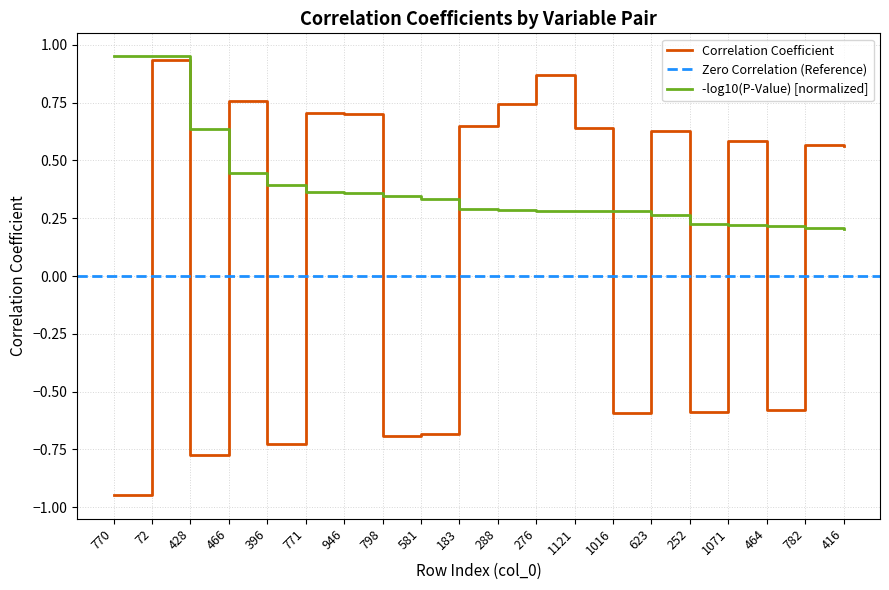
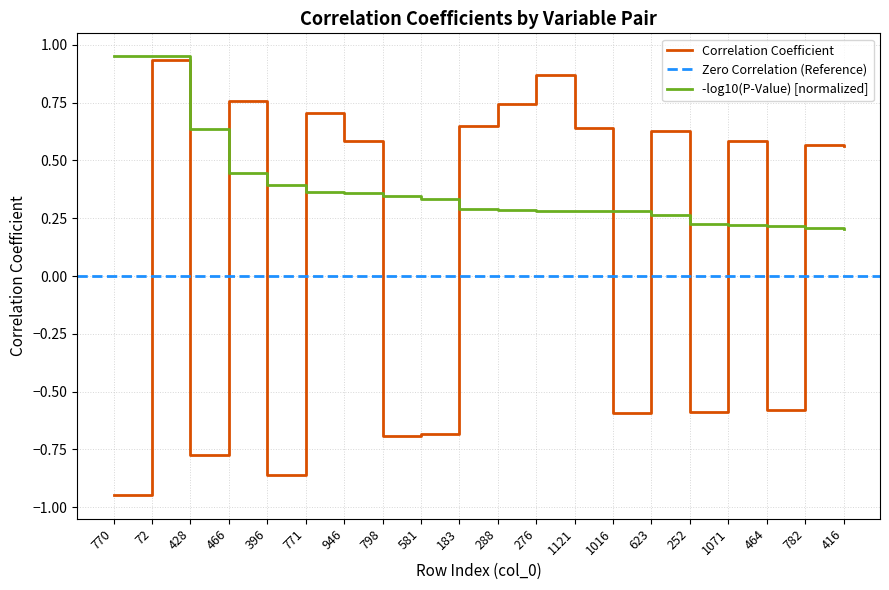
  {
    "Correlation Coefficient": {
      "770": -0.95,
      "72": 0.94,
      "428": -0.78,
      "466": 0.76,
-     "396": -0.73,
+     "396": -0.86,
      "771": 0.71,
-     "946": 0.70,
+     "946": 0.59,
      "798": -0.69,
      "581": -0.68,
      "183": 0.65,
      "288": 0.75,
      "276": 0.87,
      "1121": 0.64,
      "1016": -0.59,
      "623": 0.63,
      "252": -0.59,
      "1071": 0.58,
      "464": -0.58,
      "782": 0.57,
      "416": 0.56
    },
    "-log10(P-Value) [normalized]": {
      "770": 0.95,
      "72": 0.95,
      "428": 0.64,
      "466": 0.45,
      "396": 0.40,
      "771": 0.36,
      "946": 0.36,
      "798": 0.35,
      "581": 0.33,
      "183": 0.29,
      "288": 0.28,
      "276": 0.28,
      "1121": 0.28,
      "1016": 0.28,
      "623": 0.27,
      "252": 0.23,
      "1071": 0.22,
      "464": 0.22,
      "782": 0.21,
      "416": 0.20
    }
  }
